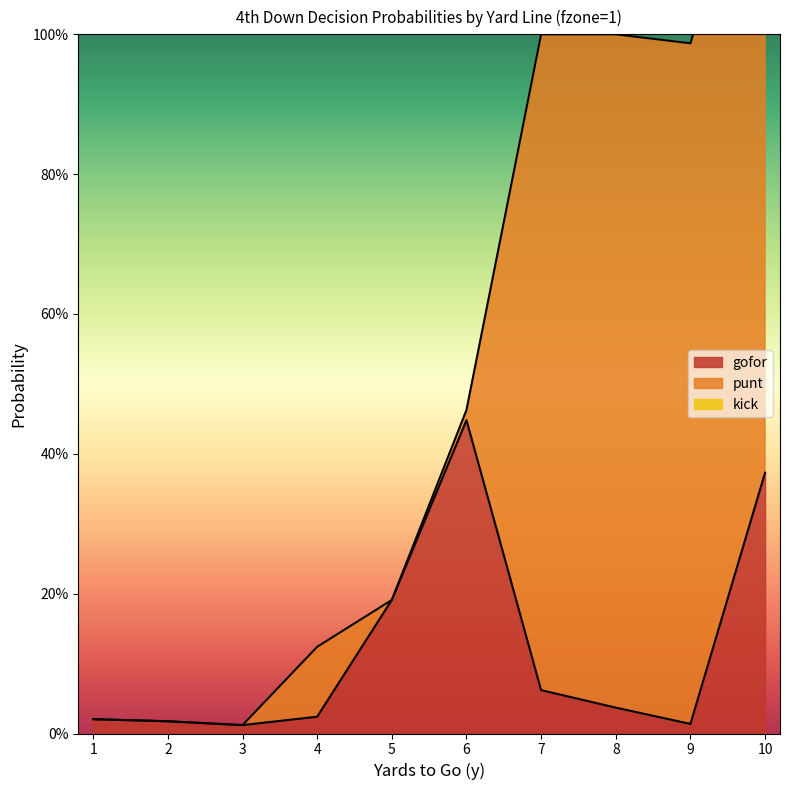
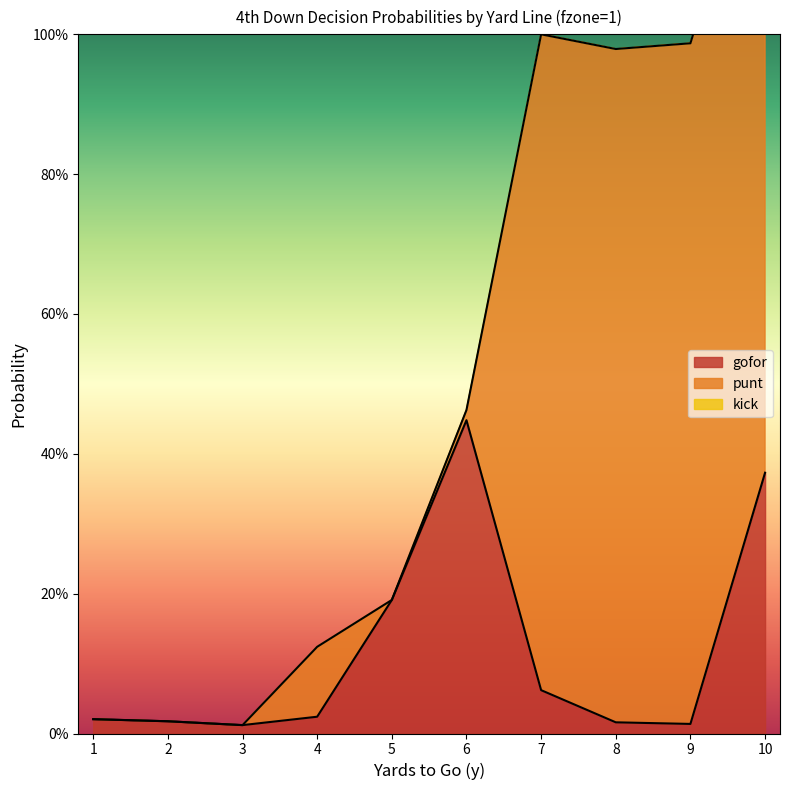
  {
    "gofor": {
      "4": "2%",
      "6": "45%",
      "7": "6%",
-     "8": "4%",
+     "8": "2%",
      "9": "1%",
      "10": "37%"
    }
  }
